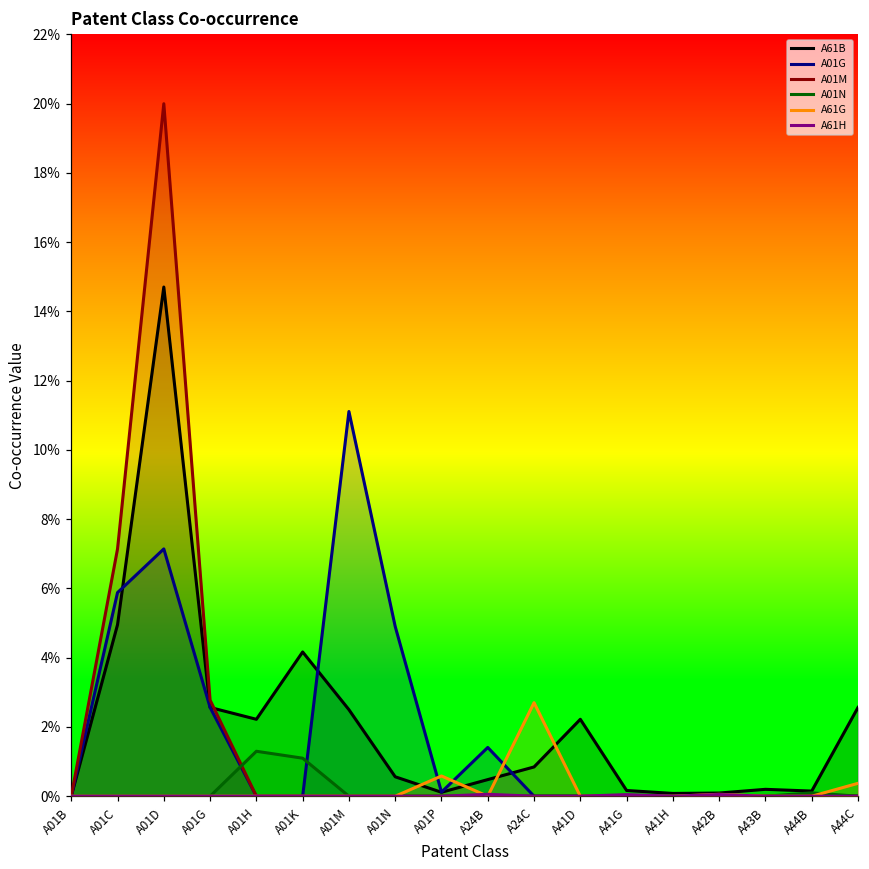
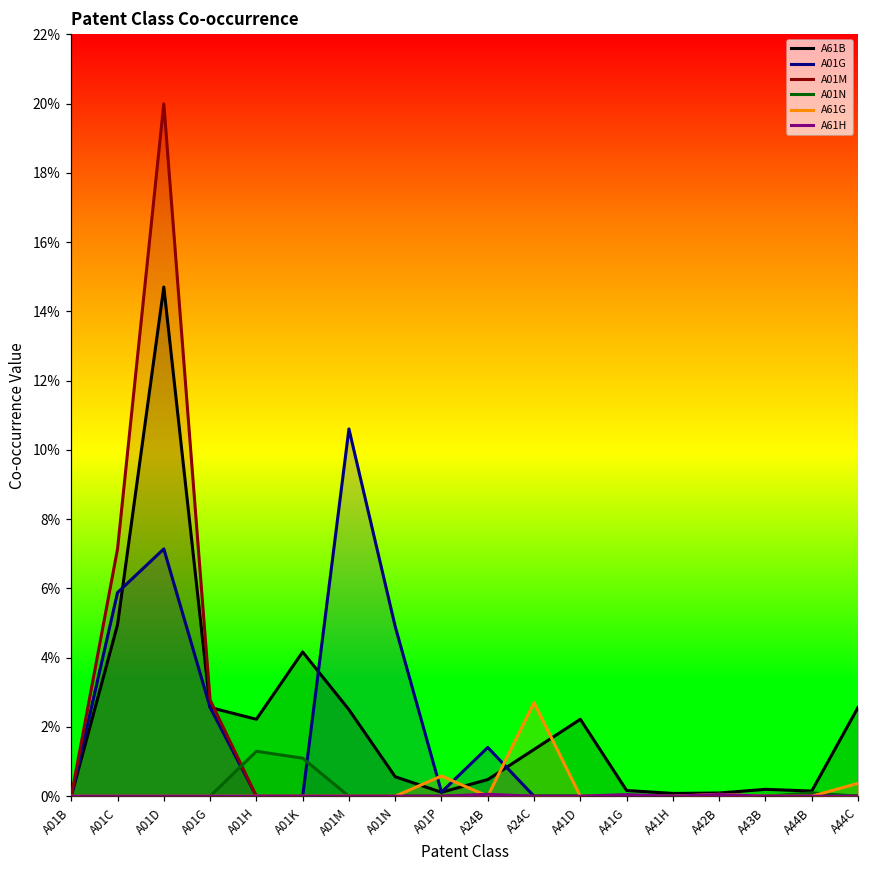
  {
    "A61B": {
      "A01C": "5.0%",
      "A01D": "14.7%",
      "A01H": "2.2%",
      "A01K": "4.2%",
      "A01M": "2.5%",
      "A01N": "0.6%",
      "A24B": "0.5%",
-     "A24C": "0.8%",
+     "A24C": "1.4%",
      "A41D": "2.2%",
      "A41G": "0.2%",
      "A41H": "0.1%",
      "A43B": "0.2%",
      "A44C": "2.6%"
    },
    "A01G": {
      "A01C": "5.9%",
      "A01D": "7.1%",
-     "A01M": "11.1%",
+     "A01M": "10.6%",
      "A01N": "4.9%",
      "A24B": "1.4%"
    },
    "A01M": {
      "A01C": "7.1%",
      "A01D": "20.0%",
      "A01G": "2.8%"
    },
    "A01N": {
      "A01H": "1.3%",
      "A01K": "1.1%"
    },
    "A61G": {
      "A01P": "0.6%",
      "A24C": "2.7%",
      "A44C": "0.4%"
    }
  }
